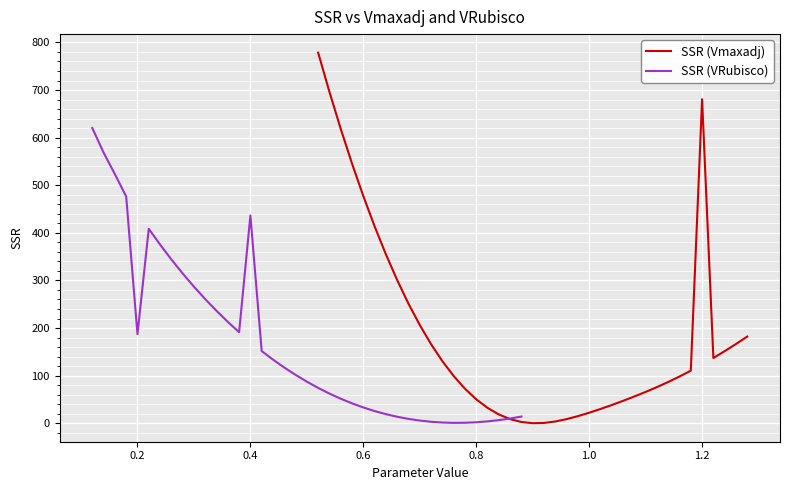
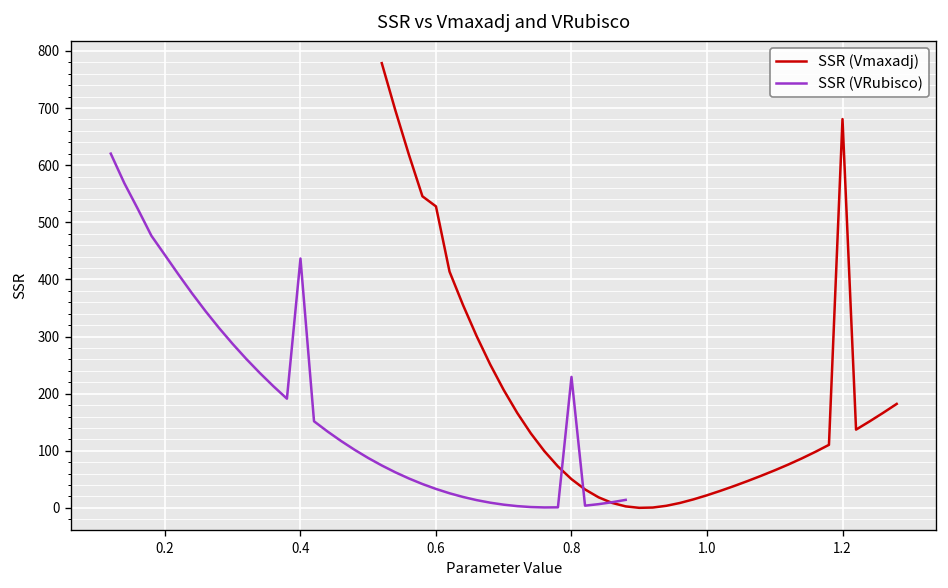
  {
    "SSR (Vmaxadj)": {
-     "0.6": 480,
+     "0.6": 530,
      "0.8": 50,
      "1.0": 20,
      "1.2": 680
    },
    "SSR (VRubisco)": {
-     "0.2": 190,
+     "0.2": 440,
      "0.4": 440,
      "0.6": 30,
-     "0.8": 0
+     "0.8": 230
    }
  }
